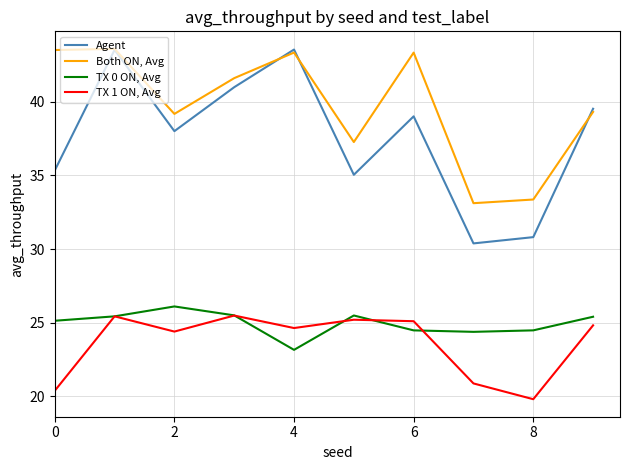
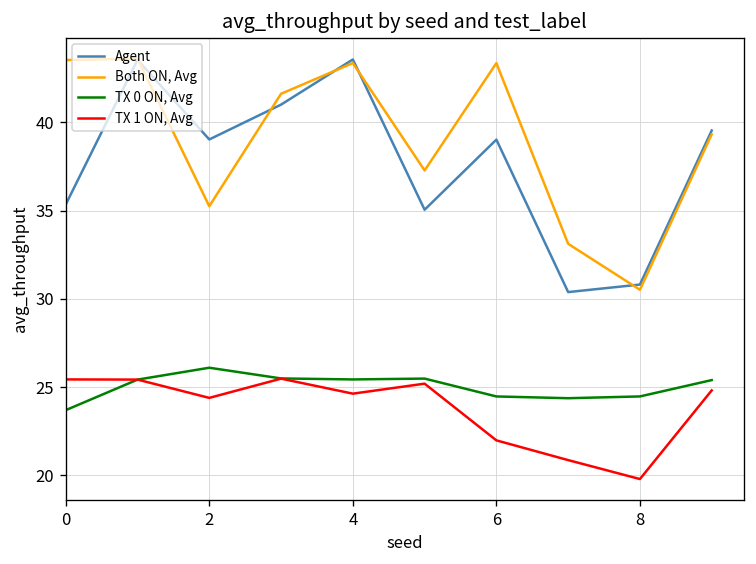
  {
    "Agent": {
      "0": 35.3,
-     "2": 38.0,
+     "2": 39.0,
      "4": 43.6,
      "6": 39.0,
      "8": 30.8
    },
    "Both ON, Avg": {
      "0": 43.5,
-     "2": 39.2,
+     "2": 35.2,
      "4": 43.4,
      "6": 43.3,
-     "8": 33.4
+     "8": 30.5
    },
    "TX 0 ON, Avg": {
-     "0": 25.1,
+     "0": 23.7,
      "2": 26.1,
-     "4": 23.1,
+     "4": 25.4,
      "6": 24.5,
      "8": 24.5
    },
    "TX 1 ON, Avg": {
-     "0": 20.4,
+     "0": 25.4,
      "2": 24.4,
      "4": 24.6,
-     "6": 25.1,
+     "6": 22.0,
      "8": 19.8
    }
  }
